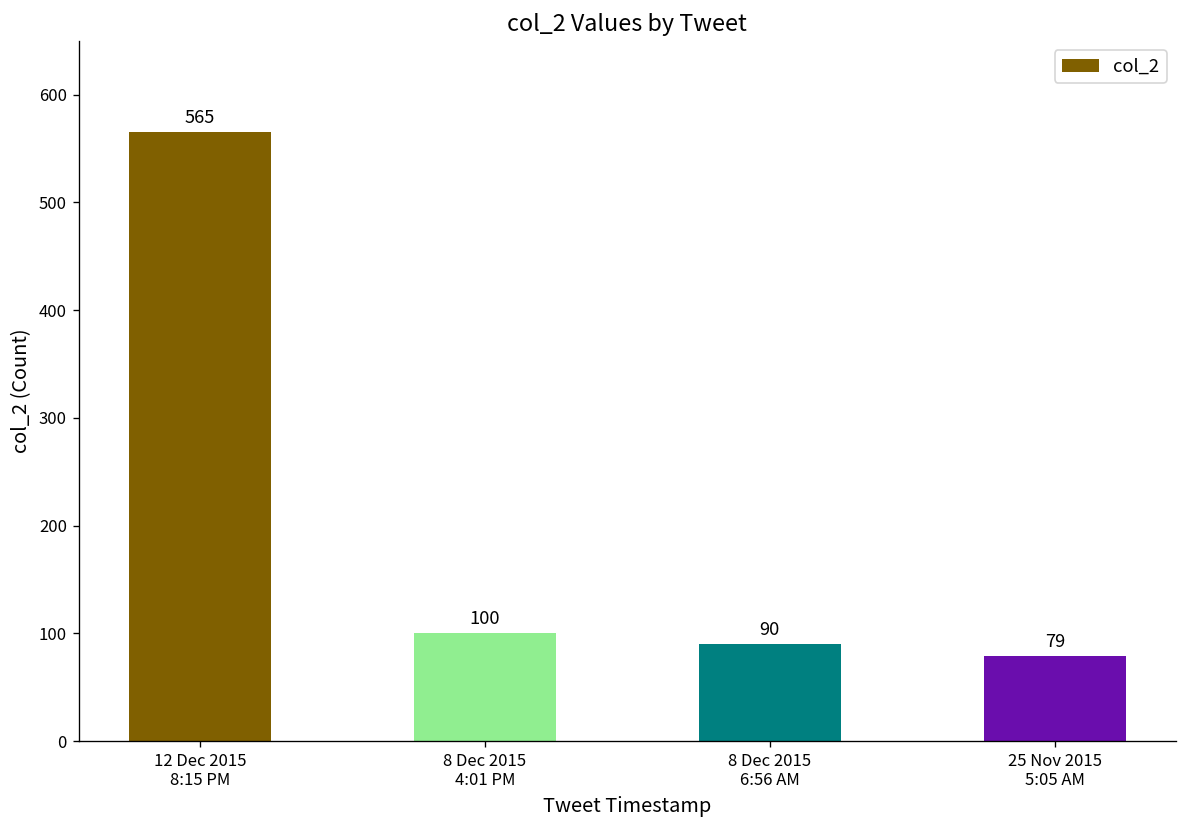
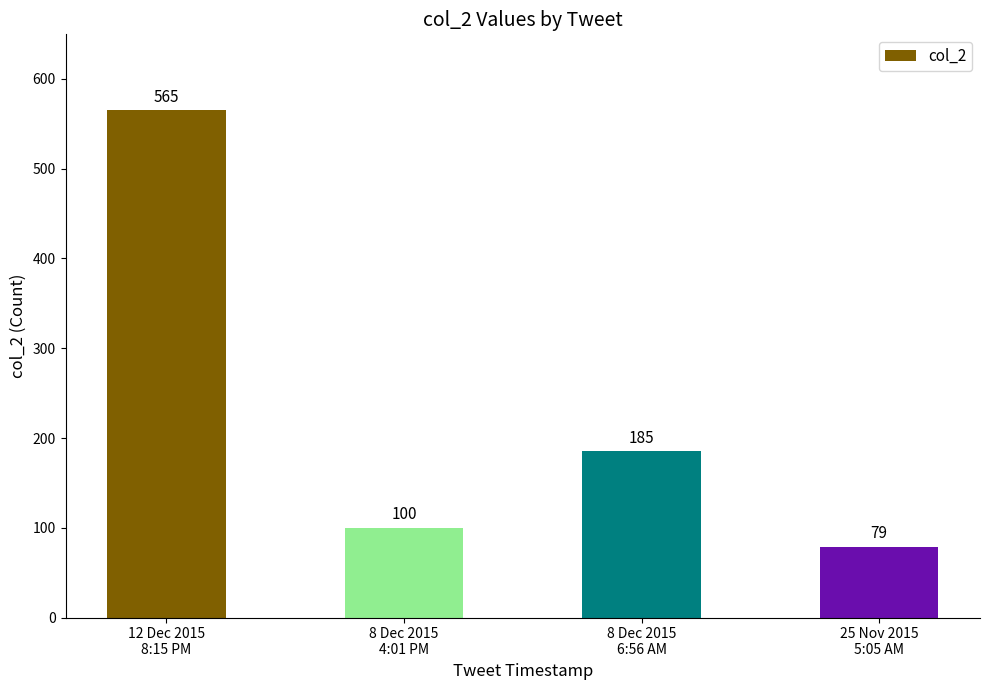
  {
    "12 Dec 2015 8:15 PM": 565,
    "8 Dec 2015 4:01 PM": 100,
-   "8 Dec 2015 6:56 AM": 90,
+   "8 Dec 2015 6:56 AM": 185,
    "25 Nov 2015 5:05 AM": 79
  }
